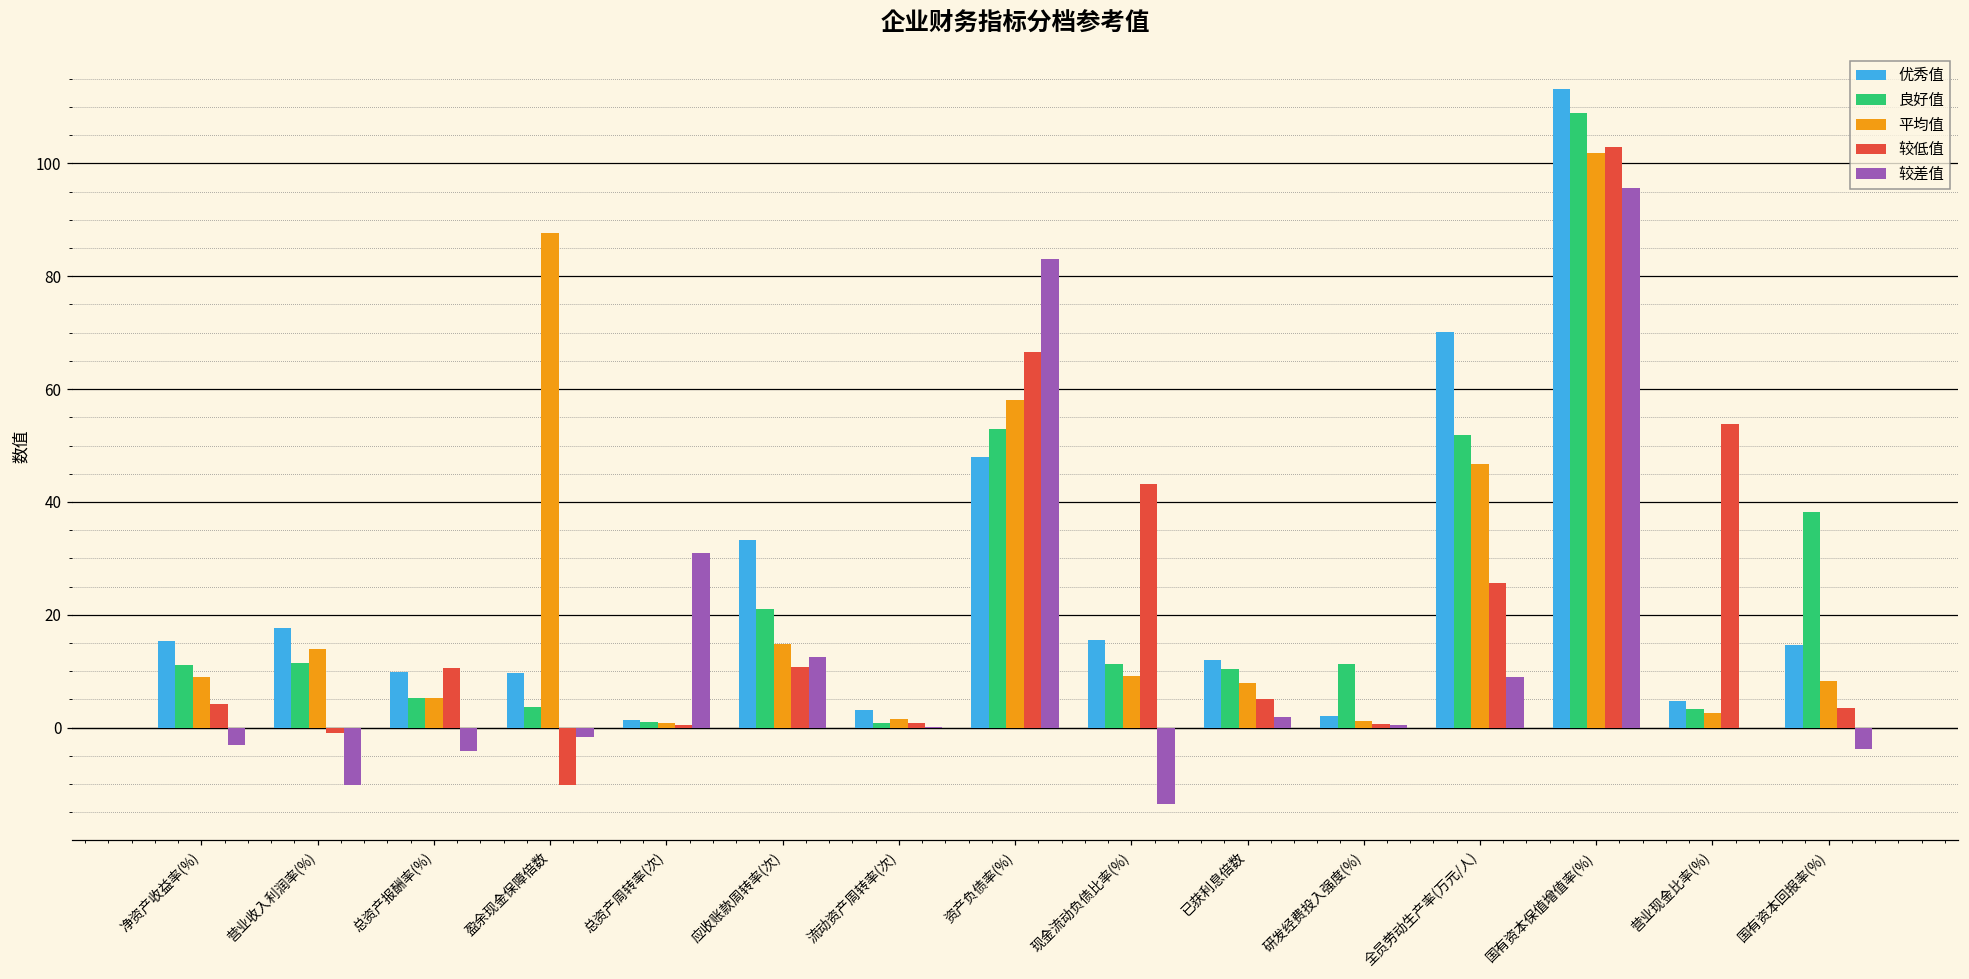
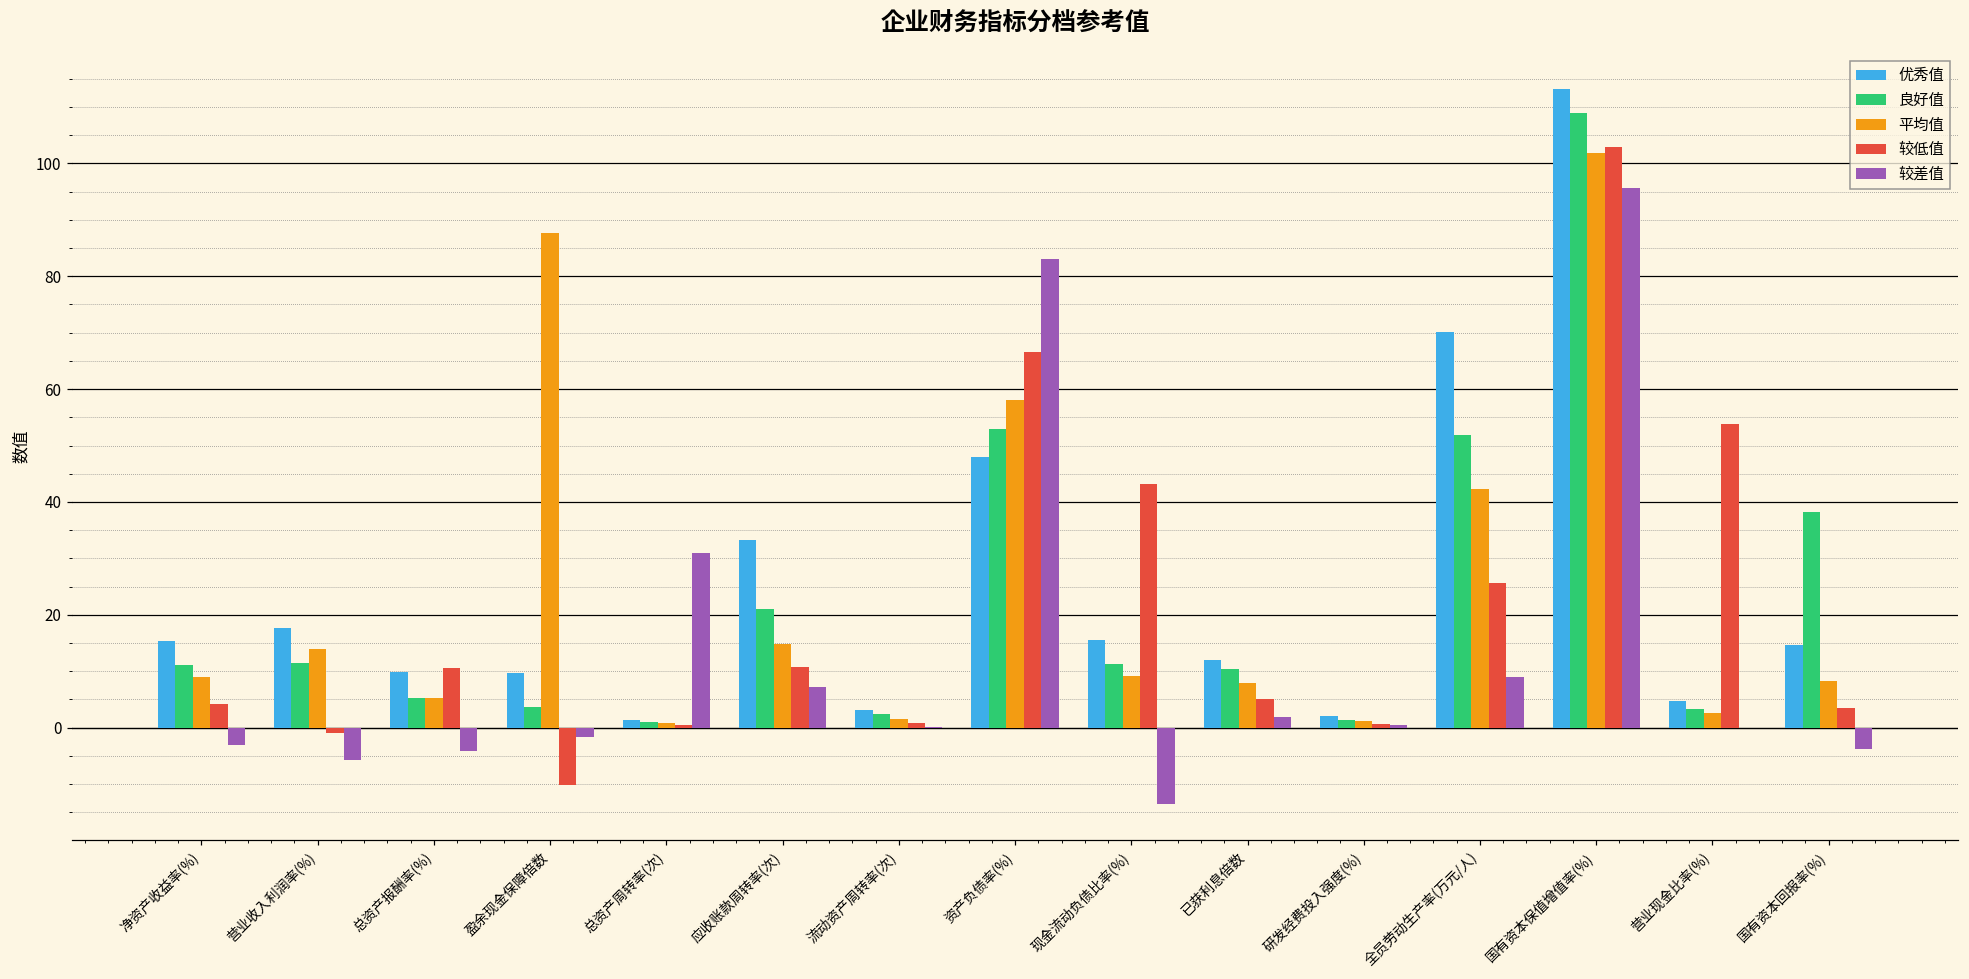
  {
    "优秀值": {
      "净资产收益率(%)": 15,
      "营业收入利润率(%)": 18,
      "总资产报酬率(%)": 10,
      "盈余现金保障倍数": 10,
      "总资产周转率(次)": 1,
      "应收账款周转率(次)": 33,
      "流动资产周转率(次)": 3,
      "资产负债率(%)": 48,
      "现金流动负债比率(%)": 16,
      "已获利息倍数": 12,
      "研发经费投入强度(%)": 2,
      "全员劳动生产率(万元/人)": 70,
      "国有资本保值增值率(%)": 113,
      "营业现金比率(%)": 5,
      "国有资本回报率(%)": 15
    },
    "良好值": {
      "净资产收益率(%)": 11,
      "营业收入利润率(%)": 12,
      "总资产报酬率(%)": 5,
      "盈余现金保障倍数": 4,
      "总资产周转率(次)": 1,
      "应收账款周转率(次)": 21,
-     "流动资产周转率(次)": 1,
+     "流动资产周转率(次)": 2,
      "资产负债率(%)": 53,
      "现金流动负债比率(%)": 11,
      "已获利息倍数": 10,
-     "研发经费投入强度(%)": 11,
+     "研发经费投入强度(%)": 1,
      "全员劳动生产率(万元/人)": 52,
      "国有资本保值增值率(%)": 109,
      "营业现金比率(%)": 3,
      "国有资本回报率(%)": 38
    },
    "平均值": {
      "净资产收益率(%)": 9,
      "营业收入利润率(%)": 14,
      "总资产报酬率(%)": 5,
      "盈余现金保障倍数": 88,
      "总资产周转率(次)": 1,
      "应收账款周转率(次)": 15,
      "流动资产周转率(次)": 2,
      "资产负债率(%)": 58,
      "现金流动负债比率(%)": 9,
      "已获利息倍数": 8,
      "研发经费投入强度(%)": 1,
-     "全员劳动生产率(万元/人)": 47,
+     "全员劳动生产率(万元/人)": 42,
      "国有资本保值增值率(%)": 102,
      "营业现金比率(%)": 3,
      "国有资本回报率(%)": 8
    },
    "较低值": {
      "净资产收益率(%)": 4,
      "营业收入利润率(%)": -1,
      "总资产报酬率(%)": 11,
      "盈余现金保障倍数": -10,
      "总资产周转率(次)": 1,
      "应收账款周转率(次)": 11,
      "流动资产周转率(次)": 1,
      "资产负债率(%)": 67,
      "现金流动负债比率(%)": 43,
      "已获利息倍数": 5,
      "研发经费投入强度(%)": 1,
      "全员劳动生产率(万元/人)": 26,
      "国有资本保值增值率(%)": 103,
      "营业现金比率(%)": 54,
      "国有资本回报率(%)": 4
    },
    "较差值": {
      "净资产收益率(%)": -3,
-     "营业收入利润率(%)": -10,
+     "营业收入利润率(%)": -6,
      "总资产报酬率(%)": -4,
      "盈余现金保障倍数": -2,
      "总资产周转率(次)": 31,
-     "应收账款周转率(次)": 13,
+     "应收账款周转率(次)": 7,
      "资产负债率(%)": 83,
      "现金流动负债比率(%)": -14,
      "已获利息倍数": 2,
      "全员劳动生产率(万元/人)": 9,
      "国有资本保值增值率(%)": 96,
      "营业现金比率(%)": 0,
      "国有资本回报率(%)": -4
    }
  }
